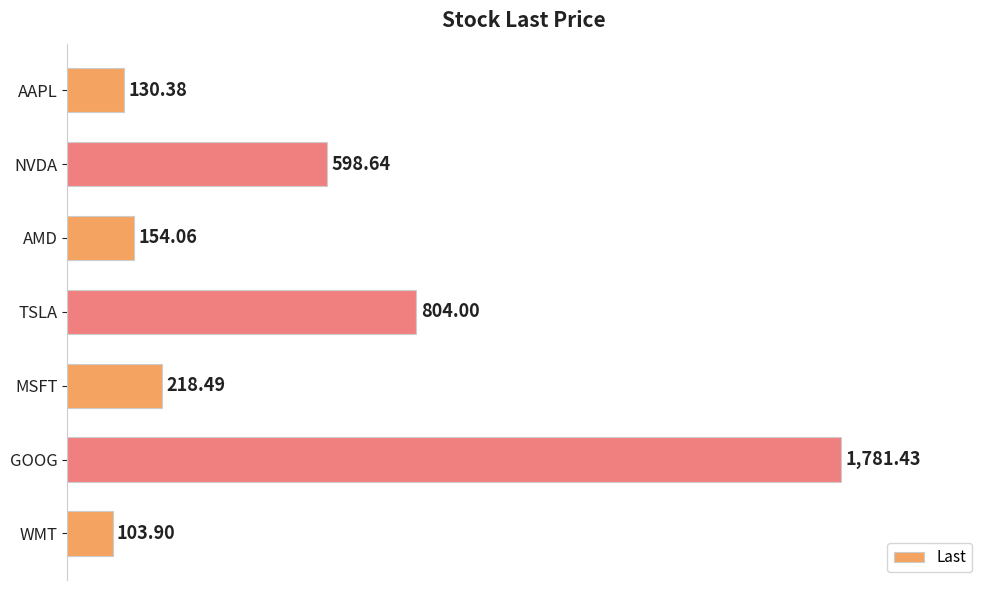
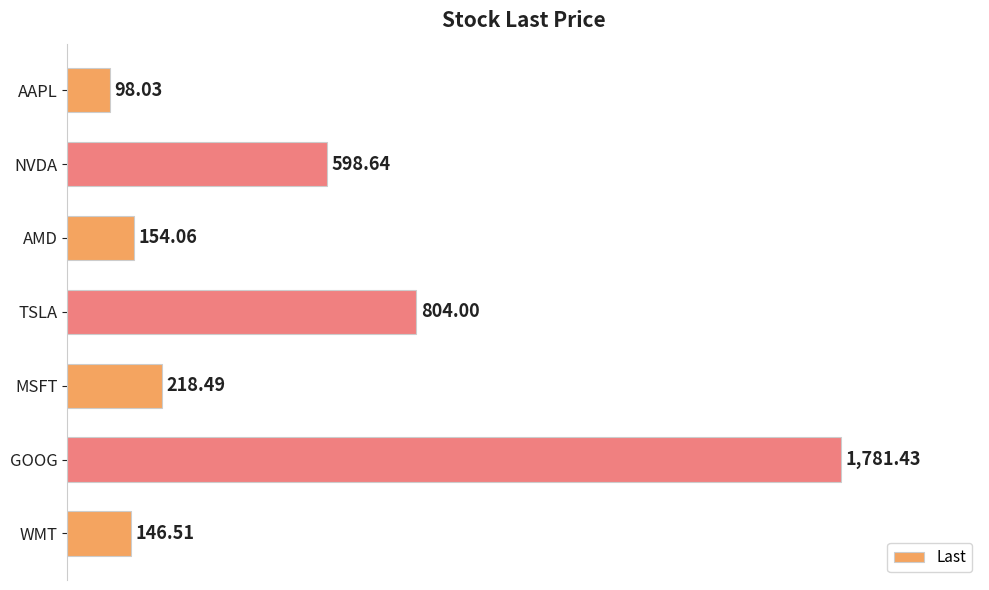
  {
-   "AAPL": "130.38",
+   "AAPL": "98.03",
    "NVDA": "598.64",
    "AMD": "154.06",
    "TSLA": "804.00",
    "MSFT": "218.49",
    "GOOG": "1,781.43",
-   "WMT": "103.90"
+   "WMT": "146.51"
  }
